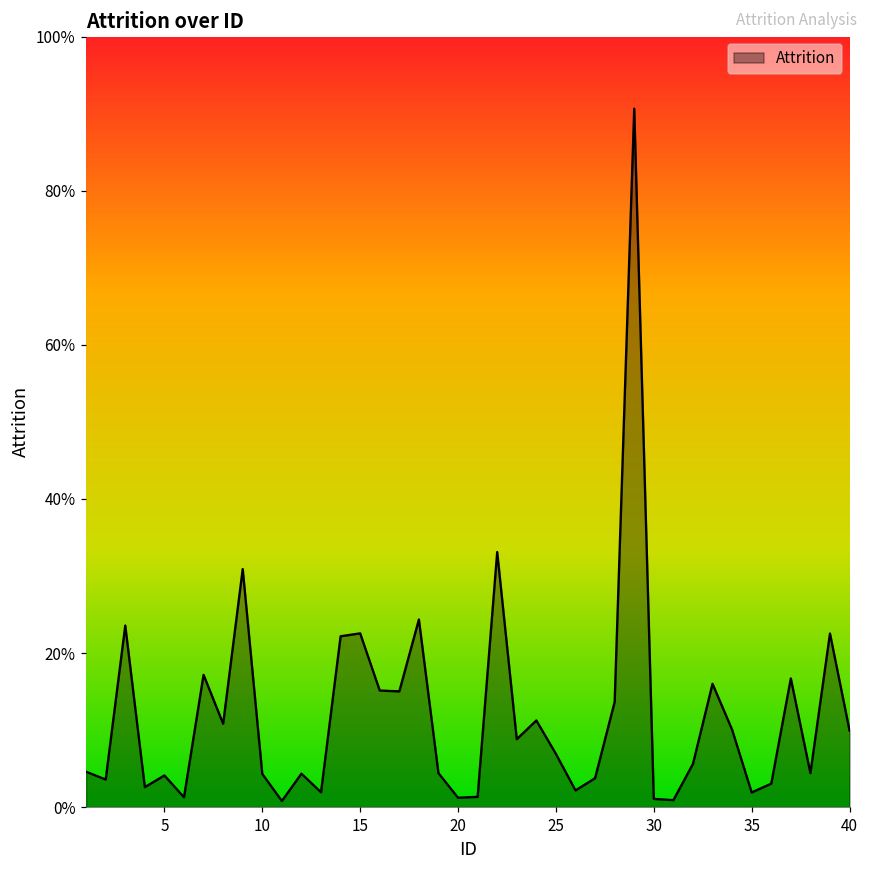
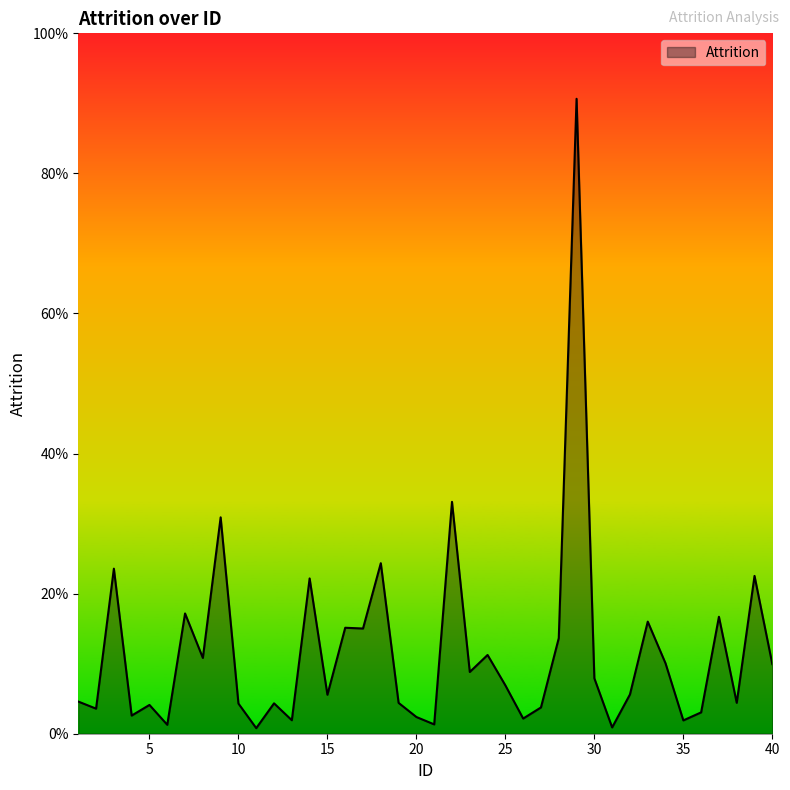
  {
    "5": "4%",
    "10": "4%",
-   "15": "23%",
-   "20": "1%",
+   "15": "6%",
+   "20": "2%",
    "25": "7%",
-   "30": "1%",
+   "30": "8%",
    "35": "2%",
    "40": "10%"
  }
